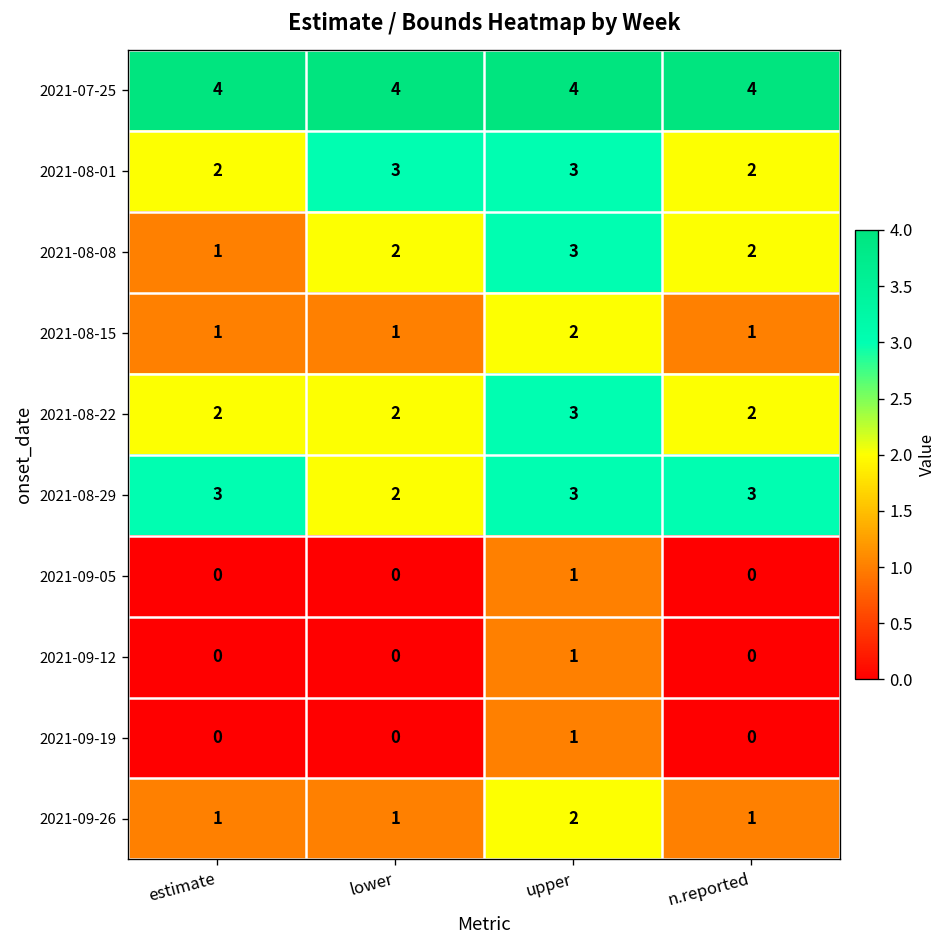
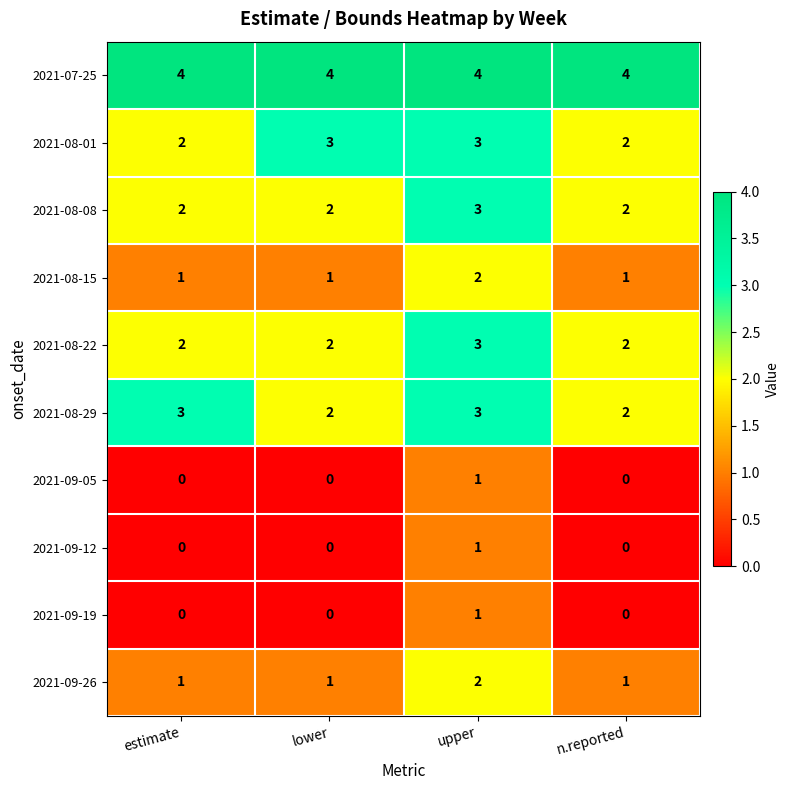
  {
    "2021-07-25": {
      "estimate": 4,
      "lower": 4,
      "upper": 4,
      "n.reported": 4
    },
    "2021-08-01": {
      "estimate": 2,
      "lower": 3,
      "upper": 3,
      "n.reported": 2
    },
    "2021-08-08": {
-     "estimate": 1,
+     "estimate": 2,
      "lower": 2,
      "upper": 3,
      "n.reported": 2
    },
    "2021-08-15": {
      "estimate": 1,
      "lower": 1,
      "upper": 2,
      "n.reported": 1
    },
    "2021-08-22": {
      "estimate": 2,
      "lower": 2,
      "upper": 3,
      "n.reported": 2
    },
    "2021-08-29": {
      "estimate": 3,
      "lower": 2,
      "upper": 3,
-     "n.reported": 3
+     "n.reported": 2
    },
    "2021-09-05": {
      "estimate": 0,
      "lower": 0,
      "upper": 1,
      "n.reported": 0
    },
    "2021-09-12": {
      "estimate": 0,
      "lower": 0,
      "upper": 1,
      "n.reported": 0
    },
    "2021-09-19": {
      "estimate": 0,
      "lower": 0,
      "upper": 1,
      "n.reported": 0
    },
    "2021-09-26": {
      "estimate": 1,
      "lower": 1,
      "upper": 2,
      "n.reported": 1
    }
  }
